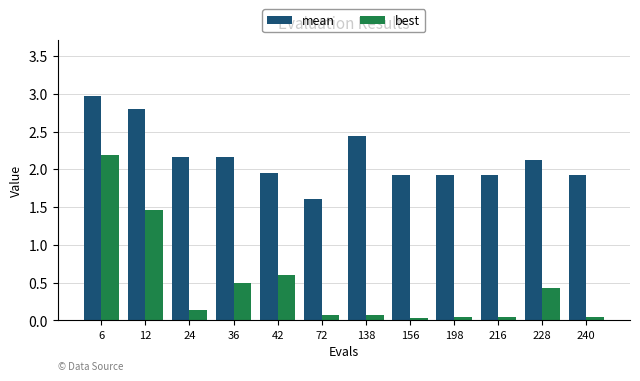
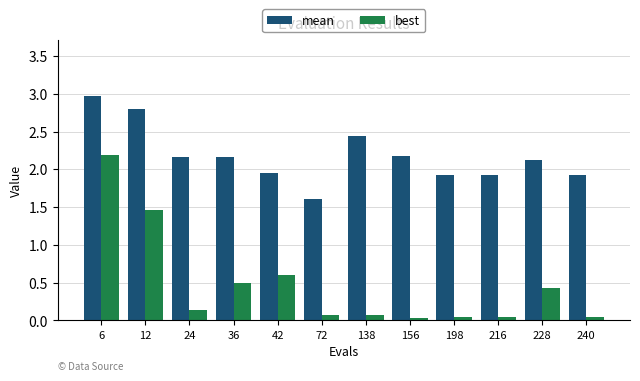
  {
    "mean": {
      "6": 3.0,
      "12": 2.8,
      "24": 2.2,
      "36": 2.2,
      "42": 1.9,
      "72": 1.6,
      "138": 2.4,
-     "156": 1.9,
+     "156": 2.2,
      "198": 1.9,
      "216": 1.9,
      "228": 2.1,
      "240": 1.9
    },
    "best": {
      "6": 2.2,
      "12": 1.5,
      "24": 0.1,
      "36": 0.5,
      "42": 0.6,
      "72": 0.1,
      "138": 0.1,
      "156": 0.0,
      "198": 0.1,
      "216": 0.1,
      "228": 0.4,
      "240": 0.1
    }
  }
